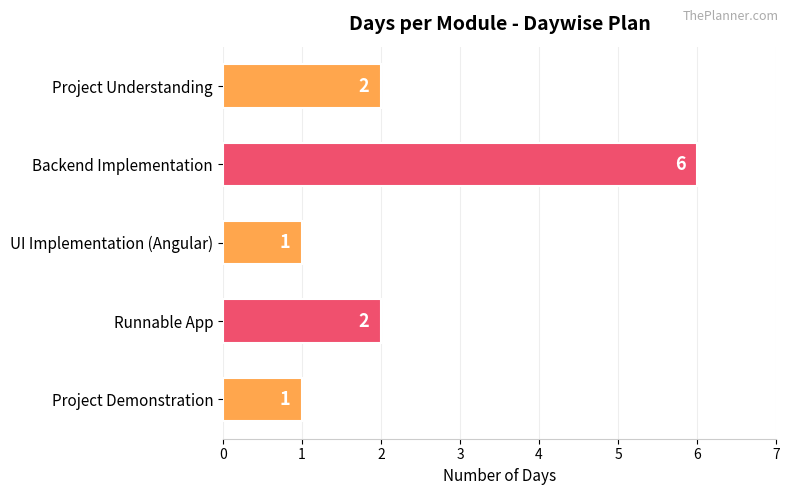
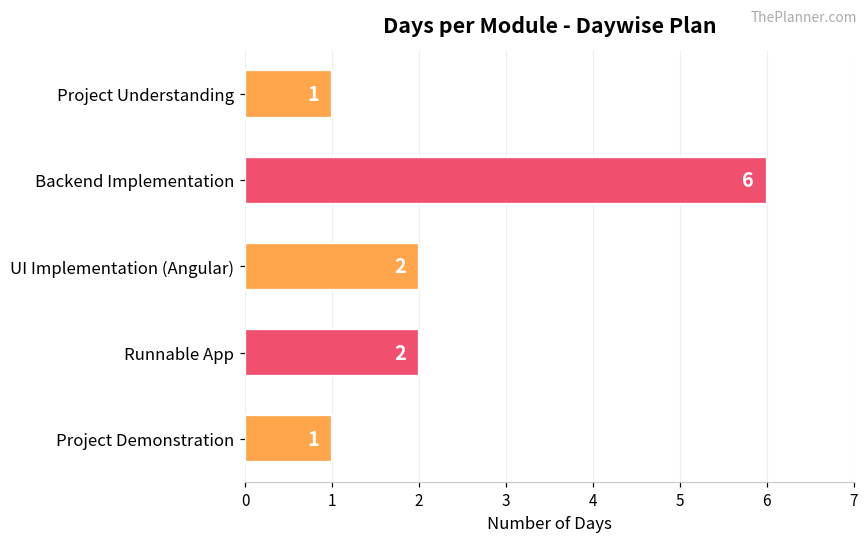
  {
-   "Project Understanding": 2,
+   "Project Understanding": 1,
    "Backend Implementation": 6,
-   "UI Implementation (Angular)": 1,
+   "UI Implementation (Angular)": 2,
    "Runnable App": 2,
    "Project Demonstration": 1
  }
